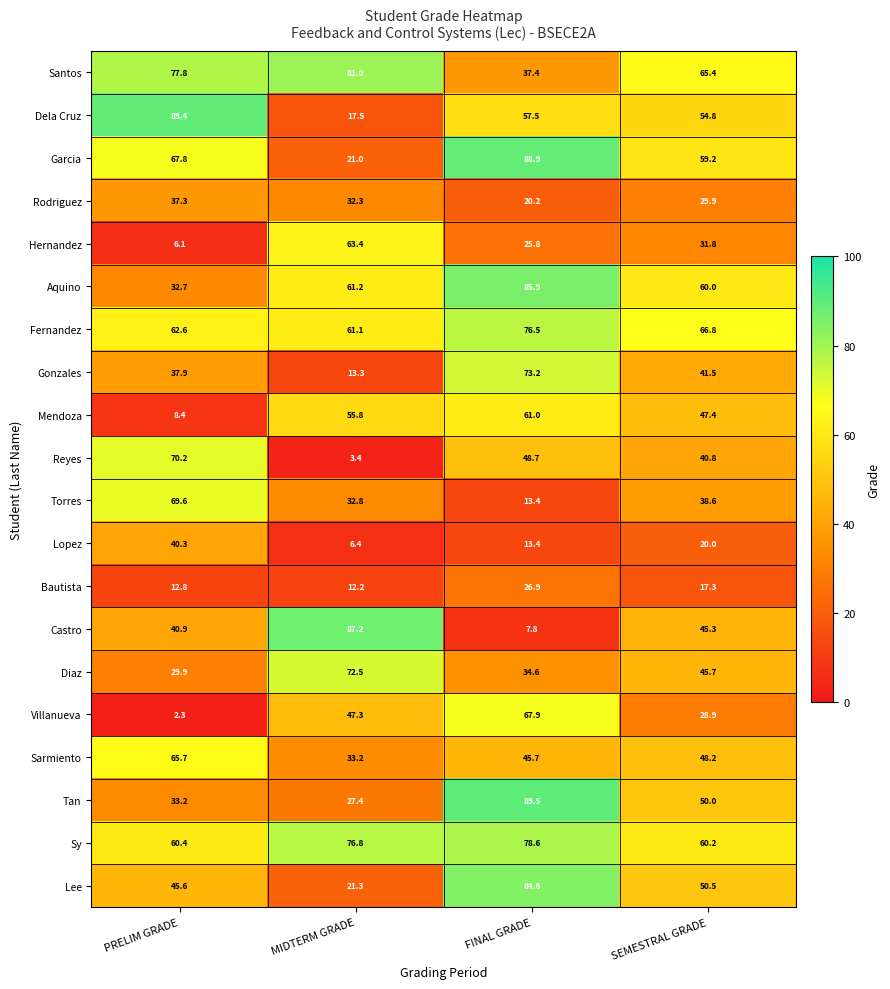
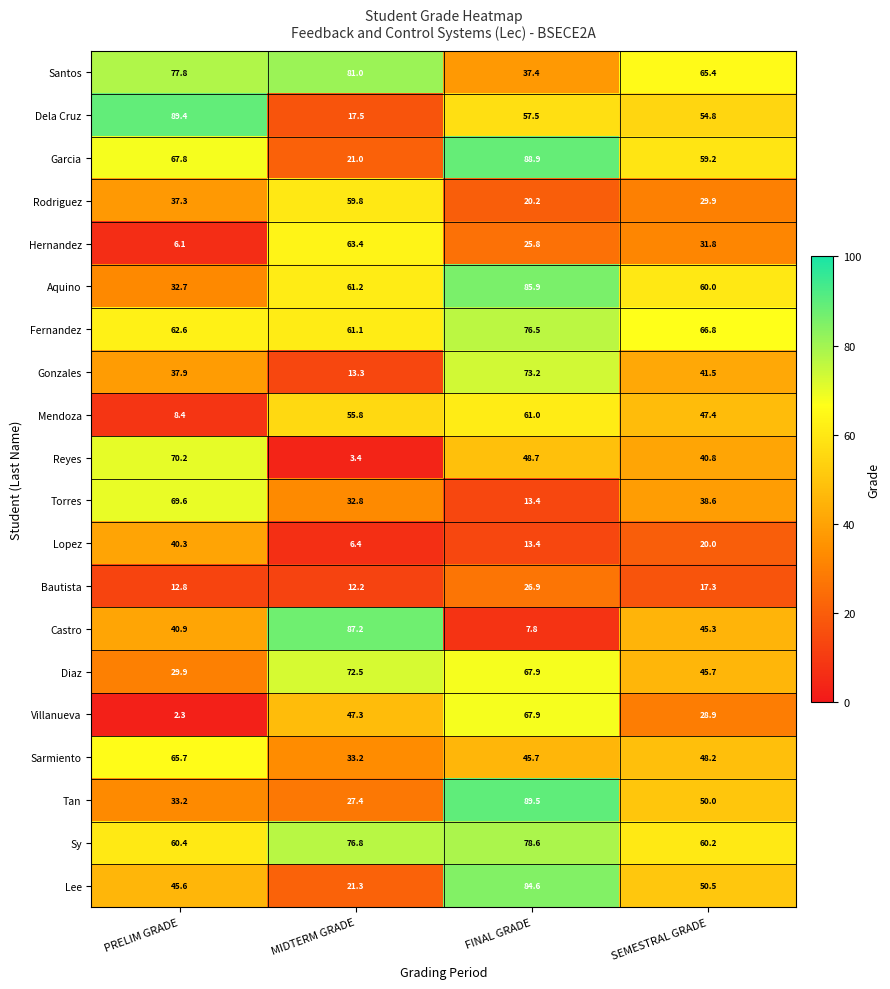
  {
    "Santos": {
      "PRELIM GRADE": 77.8,
      "MIDTERM GRADE": 81.0,
      "FINAL GRADE": 37.4,
      "SEMESTRAL GRADE": 65.4
    },
    "Dela Cruz": {
      "PRELIM GRADE": 89.4,
      "MIDTERM GRADE": 17.5,
      "FINAL GRADE": 57.5,
      "SEMESTRAL GRADE": 54.8
    },
    "Garcia": {
      "PRELIM GRADE": 67.8,
      "MIDTERM GRADE": 21.0,
      "FINAL GRADE": 88.9,
      "SEMESTRAL GRADE": 59.2
    },
    "Rodriguez": {
      "PRELIM GRADE": 37.3,
-     "MIDTERM GRADE": 32.3,
+     "MIDTERM GRADE": 59.8,
      "FINAL GRADE": 20.2,
      "SEMESTRAL GRADE": 29.9
    },
    "Hernandez": {
      "PRELIM GRADE": 6.1,
      "MIDTERM GRADE": 63.4,
      "FINAL GRADE": 25.8,
      "SEMESTRAL GRADE": 31.8
    },
    "Aquino": {
      "PRELIM GRADE": 32.7,
      "MIDTERM GRADE": 61.2,
      "FINAL GRADE": 85.9,
      "SEMESTRAL GRADE": 60.0
    },
    "Fernandez": {
      "PRELIM GRADE": 62.6,
      "MIDTERM GRADE": 61.1,
      "FINAL GRADE": 76.5,
      "SEMESTRAL GRADE": 66.8
    },
    "Gonzales": {
      "PRELIM GRADE": 37.9,
      "MIDTERM GRADE": 13.3,
      "FINAL GRADE": 73.2,
      "SEMESTRAL GRADE": 41.5
    },
    "Mendoza": {
      "PRELIM GRADE": 8.4,
      "MIDTERM GRADE": 55.8,
      "FINAL GRADE": 61.0,
      "SEMESTRAL GRADE": 47.4
    },
    "Reyes": {
      "PRELIM GRADE": 70.2,
      "MIDTERM GRADE": 3.4,
      "FINAL GRADE": 48.7,
      "SEMESTRAL GRADE": 40.8
    },
    "Torres": {
      "PRELIM GRADE": 69.6,
      "MIDTERM GRADE": 32.8,
      "FINAL GRADE": 13.4,
      "SEMESTRAL GRADE": 38.6
    },
    "Lopez": {
      "PRELIM GRADE": 40.3,
      "MIDTERM GRADE": 6.4,
      "FINAL GRADE": 13.4,
      "SEMESTRAL GRADE": 20.0
    },
    "Bautista": {
      "PRELIM GRADE": 12.8,
      "MIDTERM GRADE": 12.2,
      "FINAL GRADE": 26.9,
      "SEMESTRAL GRADE": 17.3
    },
    "Castro": {
      "PRELIM GRADE": 40.9,
      "MIDTERM GRADE": 87.2,
      "FINAL GRADE": 7.8,
      "SEMESTRAL GRADE": 45.3
    },
    "Diaz": {
      "PRELIM GRADE": 29.9,
      "MIDTERM GRADE": 72.5,
-     "FINAL GRADE": 34.6,
+     "FINAL GRADE": 67.9,
      "SEMESTRAL GRADE": 45.7
    },
    "Villanueva": {
      "PRELIM GRADE": 2.3,
      "MIDTERM GRADE": 47.3,
      "FINAL GRADE": 67.9,
      "SEMESTRAL GRADE": 28.9
    },
    "Sarmiento": {
      "PRELIM GRADE": 65.7,
      "MIDTERM GRADE": 33.2,
      "FINAL GRADE": 45.7,
      "SEMESTRAL GRADE": 48.2
    },
    "Tan": {
      "PRELIM GRADE": 33.2,
      "MIDTERM GRADE": 27.4,
      "FINAL GRADE": 89.5,
      "SEMESTRAL GRADE": 50.0
    },
    "Sy": {
      "PRELIM GRADE": 60.4,
      "MIDTERM GRADE": 76.8,
      "FINAL GRADE": 78.6,
      "SEMESTRAL GRADE": 60.2
    },
    "Lee": {
      "PRELIM GRADE": 45.6,
      "MIDTERM GRADE": 21.3,
      "FINAL GRADE": 84.6,
      "SEMESTRAL GRADE": 50.5
    }
  }
